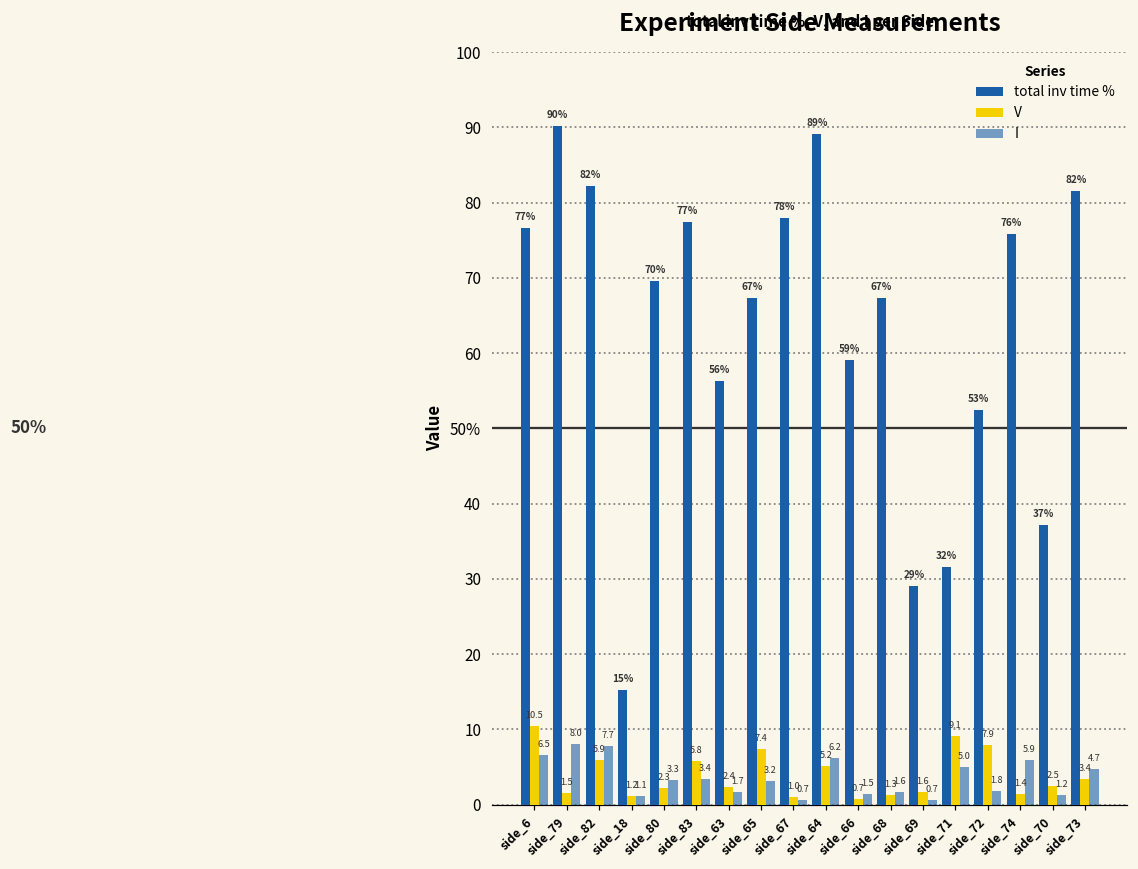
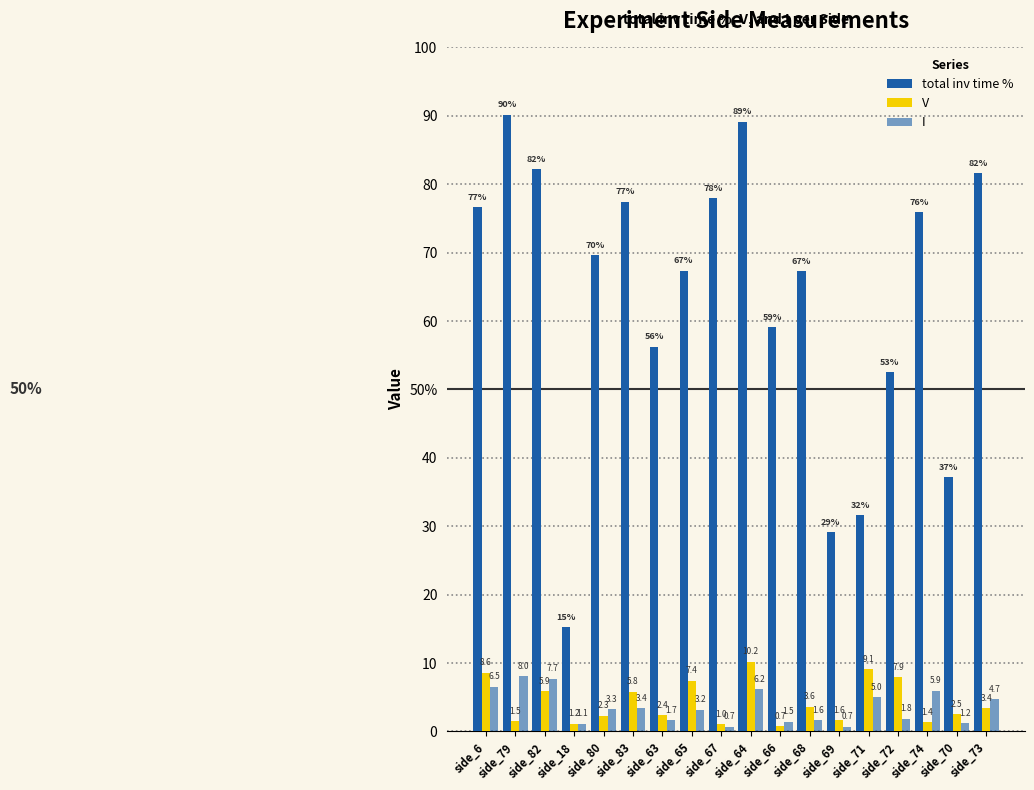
  {
    "V": {
-     "side_6": 10.5,
+     "side_6": 8.6,
      "side_79": 1.5,
      "side_82": 5.9,
      "side_80": 2.3,
      "side_83": 5.8,
      "side_63": 2.4,
      "side_65": 7.4,
-     "side_64": 5.2,
+     "side_64": 10.2,
      "side_66": 0.7,
-     "side_68": 1.3,
+     "side_68": 3.6,
      "side_69": 1.6,
      "side_71": 9.1,
      "side_72": 7.9,
      "side_74": 1.4,
      "side_70": 2.5,
      "side_73": 3.4
    }
  }
